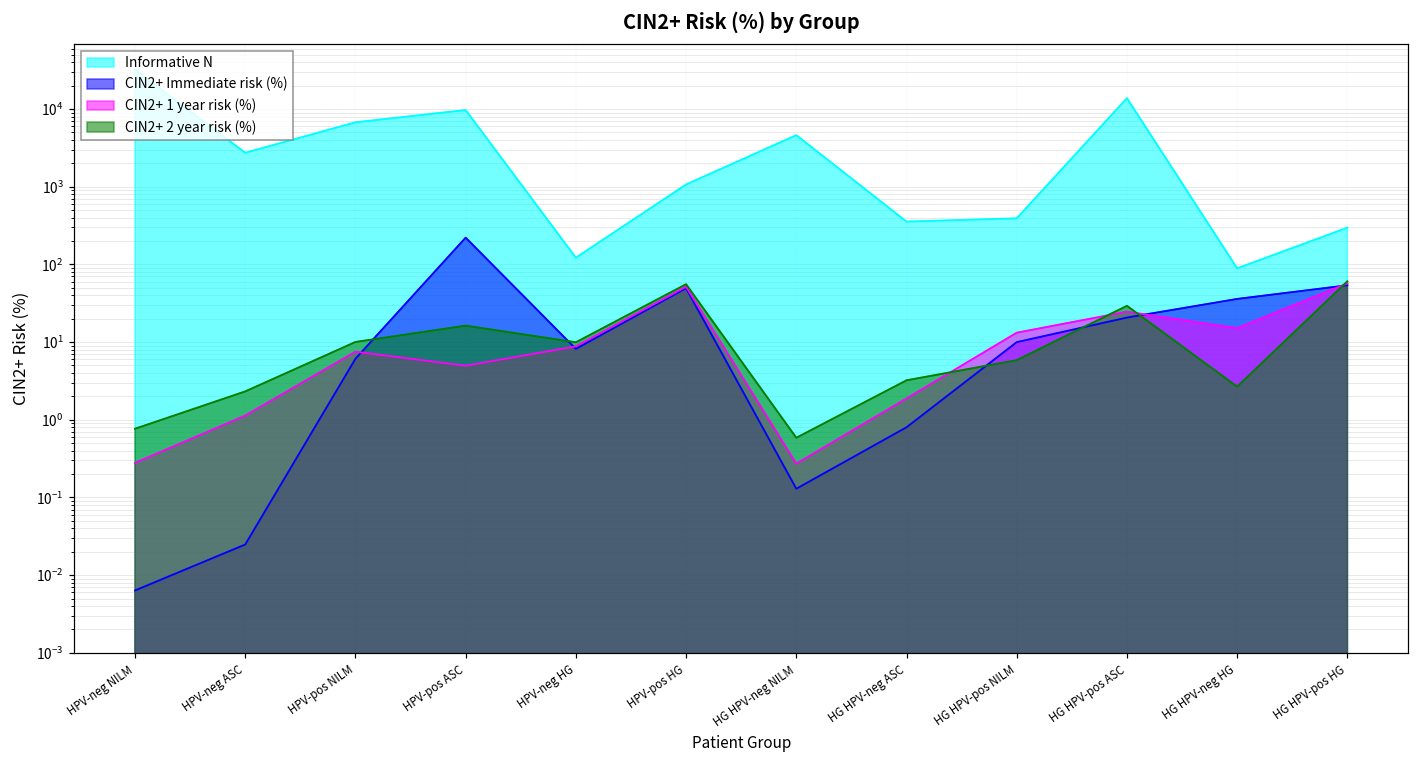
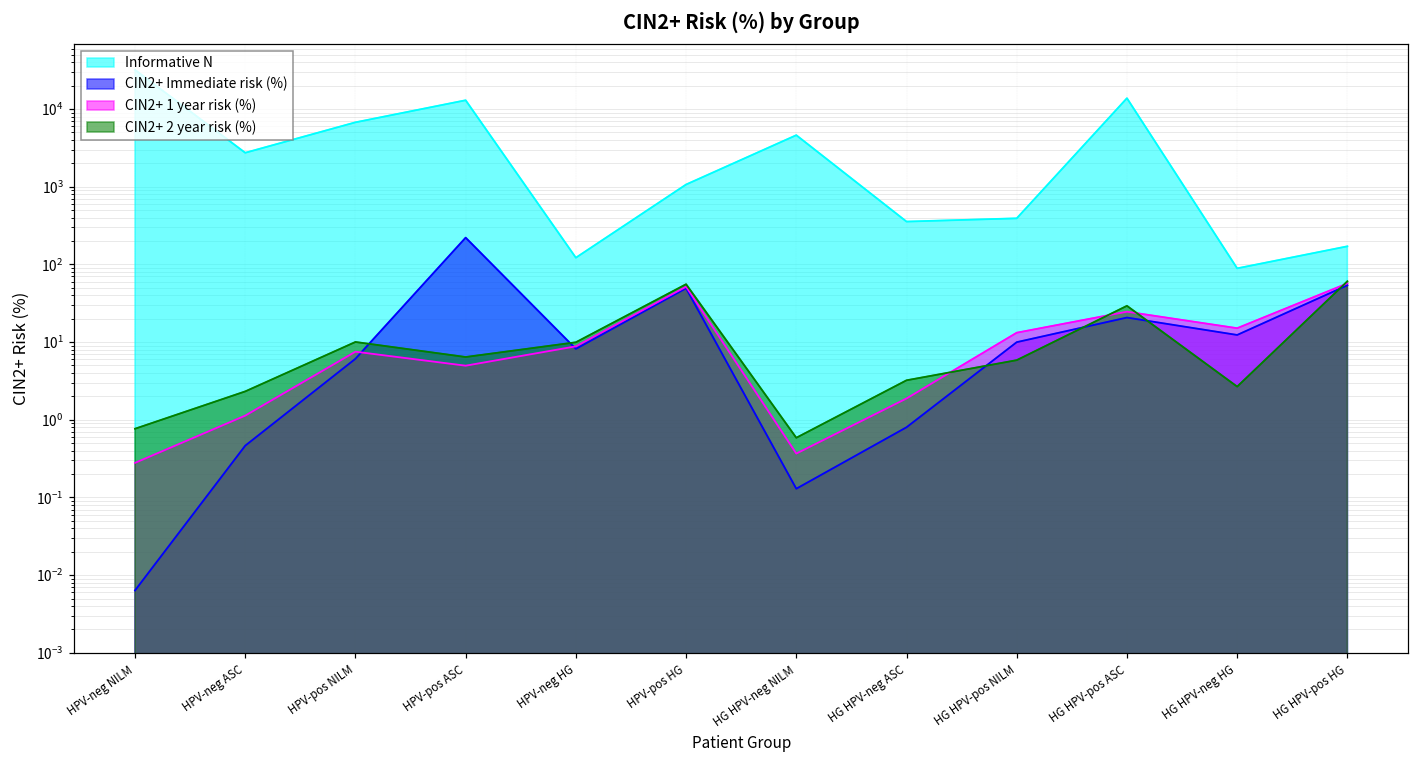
  {
    "Informative N": {
      "HPV-neg ASC": 2700,
      "HPV-pos NILM": 7000,
-     "HPV-pos ASC": 10000,
+     "HPV-pos ASC": 13000,
      "HPV-neg HG": 120,
      "HPV-pos HG": 1100,
      "HG HPV-neg NILM": 5000,
      "HG HPV-neg ASC": 400,
      "HG HPV-pos NILM": 400,
      "HG HPV-pos ASC": 14000,
      "HG HPV-neg HG": 90,
-     "HG HPV-pos HG": 300
+     "HG HPV-pos HG": 170
    },
    "CIN2+ Immediate risk (%)": {
      "HPV-neg NILM": 0.006,
-     "HPV-neg ASC": 0.025,
+     "HPV-neg ASC": 0.5,
      "HPV-pos NILM": 6,
      "HPV-pos ASC": 220,
      "HG HPV-neg NILM": 0.13,
      "HG HPV-neg ASC": 0.8,
      "HG HPV-pos NILM": 10,
      "HG HPV-pos ASC": 21,
-     "HG HPV-neg HG": 40
+     "HG HPV-neg HG": 12
    },
    "CIN2+ 1 year risk (%)": {
      "HPV-neg NILM": 0.28,
      "HPV-neg ASC": 1.1,
      "HPV-pos NILM": 8,
      "HPV-pos ASC": 5,
-     "HG HPV-neg NILM": 0.27,
+     "HG HPV-neg NILM": 0.4,
      "HG HPV-neg ASC": 1.9,
      "HG HPV-pos NILM": 13,
      "HG HPV-pos ASC": 25,
      "HG HPV-neg HG": 15
    },
    "CIN2+ 2 year risk (%)": {
      "HPV-neg NILM": 0.8,
      "HPV-neg ASC": 2.3,
      "HPV-pos NILM": 10,
-     "HPV-pos ASC": 16,
+     "HPV-pos ASC": 6,
      "HPV-neg HG": 10,
      "HG HPV-neg NILM": 0.6,
      "HG HPV-neg ASC": 3,
      "HG HPV-pos NILM": 6,
      "HG HPV-pos ASC": 29,
      "HG HPV-neg HG": 2.7
    }
  }
